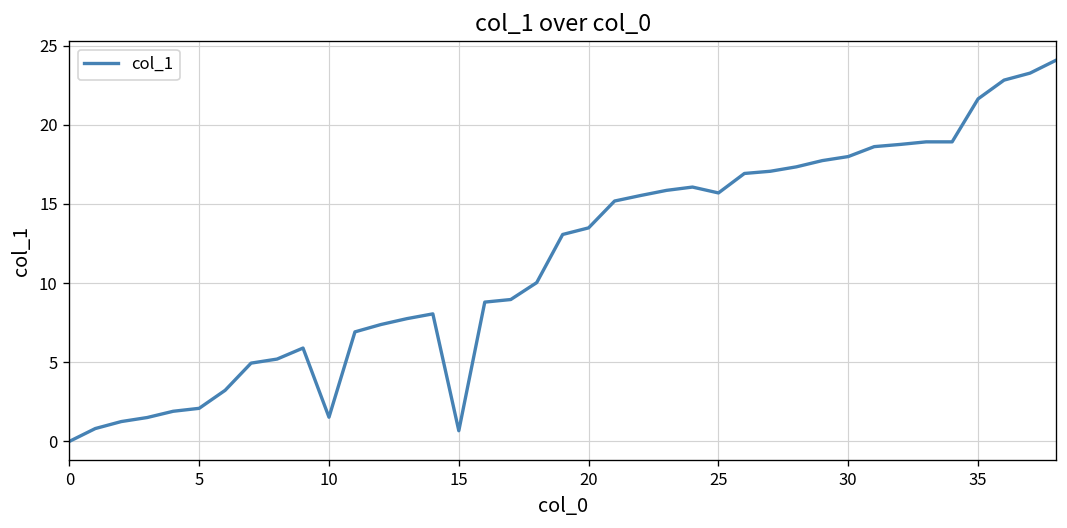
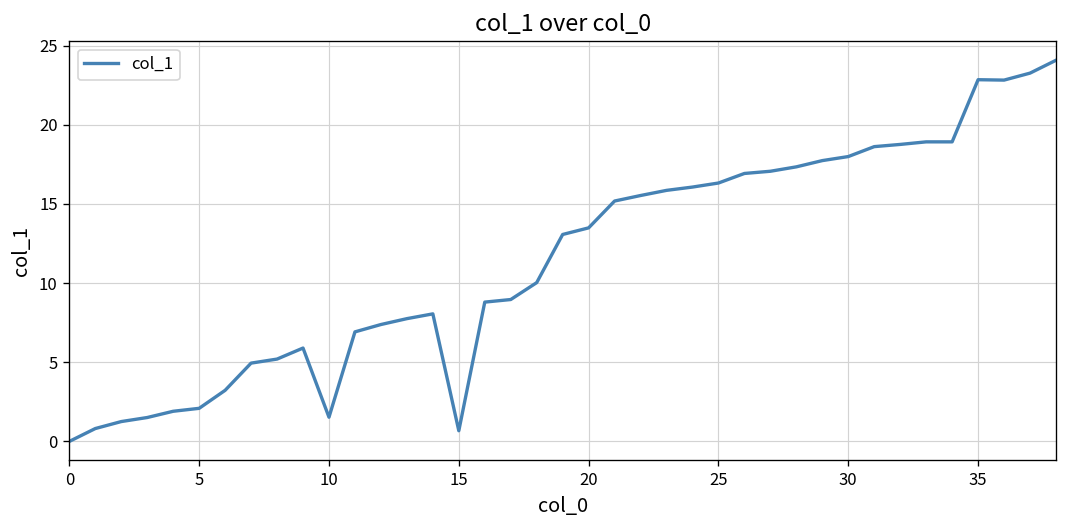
  {
    "0": 0.0,
    "5": 2.1,
    "10": 1.5,
    "15": 0.7,
    "20": 13.5,
-   "25": 15.7,
+   "25": 16.3,
    "30": 18.0,
-   "35": 21.6
+   "35": 22.9
  }
